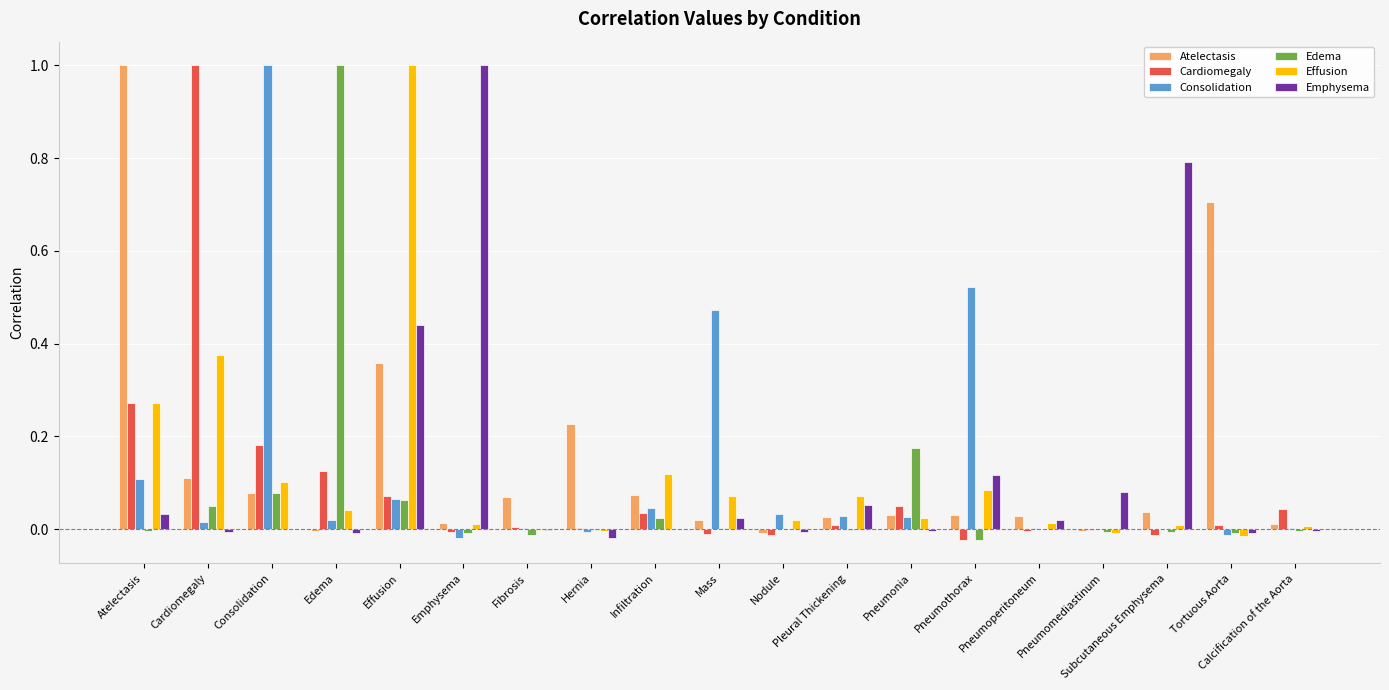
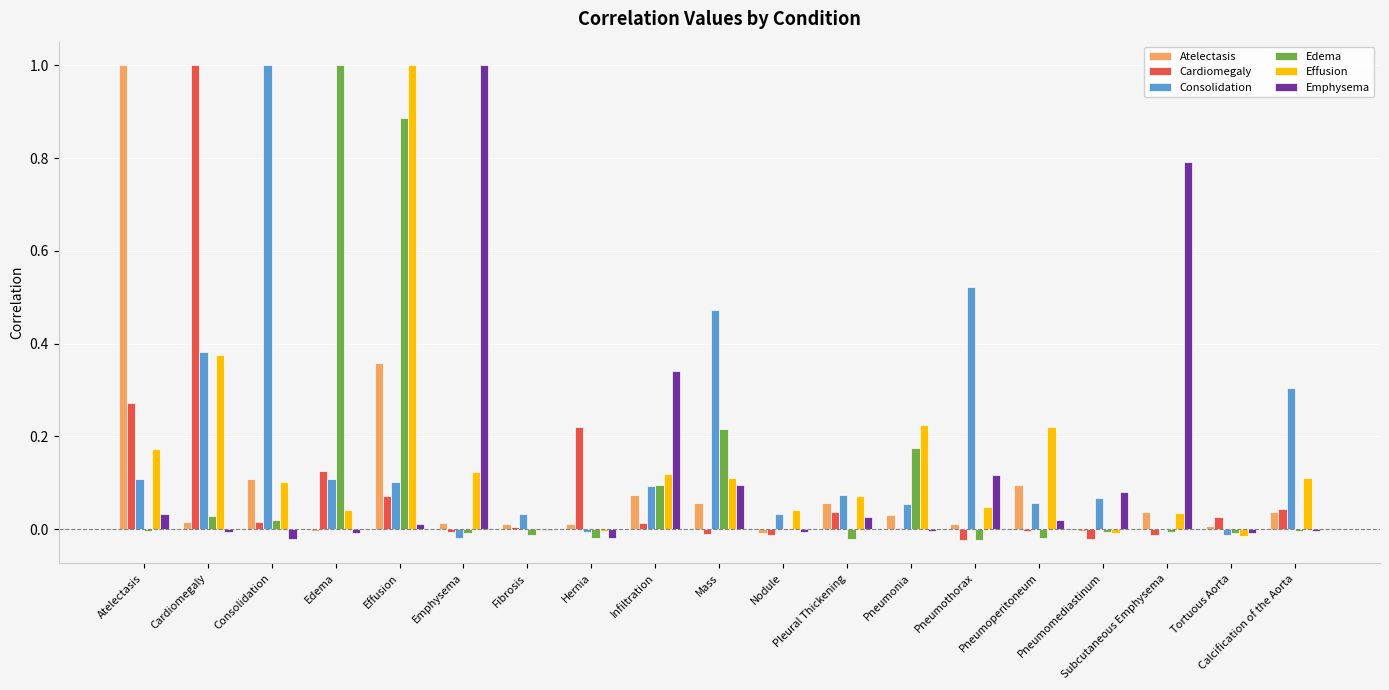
  {
    "Atelectasis": {
      "Atelectasis": 1.00,
-     "Cardiomegaly": 0.11,
-     "Consolidation": 0.08,
+     "Cardiomegaly": 0.02,
+     "Consolidation": 0.11,
      "Effusion": 0.36,
      "Emphysema": 0.01,
-     "Fibrosis": 0.07,
-     "Hernia": 0.23,
+     "Fibrosis": 0.01,
+     "Hernia": 0.01,
      "Infiltration": 0.07,
-     "Mass": 0.02,
+     "Mass": 0.06,
      "Nodule": -0.01,
-     "Pleural Thickening": 0.03,
+     "Pleural Thickening": 0.06,
      "Pneumonia": 0.03,
-     "Pneumothorax": 0.03,
-     "Pneumoperitoneum": 0.03,
+     "Pneumothorax": 0.01,
+     "Pneumoperitoneum": 0.09,
      "Subcutaneous Emphysema": 0.04,
-     "Tortuous Aorta": 0.71,
-     "Calcification of the Aorta": 0.01
+     "Tortuous Aorta": 0.01,
+     "Calcification of the Aorta": 0.04
    },
    "Cardiomegaly": {
      "Atelectasis": 0.27,
      "Cardiomegaly": 1.00,
-     "Consolidation": 0.18,
+     "Consolidation": 0.02,
      "Edema": 0.13,
      "Effusion": 0.07,
      "Emphysema": -0.01,
-     "Hernia": 0.00,
-     "Infiltration": 0.03,
+     "Hernia": 0.22,
+     "Infiltration": 0.01,
      "Mass": -0.01,
      "Nodule": -0.01,
-     "Pleural Thickening": 0.01,
-     "Pneumonia": 0.05,
+     "Pleural Thickening": 0.04,
+     "Pneumonia": 0.00,
      "Pneumothorax": -0.02,
-     "Pneumomediastinum": 0.00,
+     "Pneumomediastinum": -0.02,
      "Subcutaneous Emphysema": -0.01,
-     "Tortuous Aorta": 0.01,
+     "Tortuous Aorta": 0.03,
      "Calcification of the Aorta": 0.04
    },
    "Consolidation": {
      "Atelectasis": 0.11,
-     "Cardiomegaly": 0.02,
+     "Cardiomegaly": 0.38,
      "Consolidation": 1.00,
-     "Edema": 0.02,
-     "Effusion": 0.06,
+     "Edema": 0.11,
+     "Effusion": 0.10,
      "Emphysema": -0.02,
-     "Fibrosis": 0.00,
+     "Fibrosis": 0.03,
      "Hernia": -0.01,
-     "Infiltration": 0.05,
+     "Infiltration": 0.09,
      "Mass": 0.47,
      "Nodule": 0.03,
-     "Pleural Thickening": 0.03,
-     "Pneumonia": 0.03,
+     "Pleural Thickening": 0.07,
+     "Pneumonia": 0.06,
      "Pneumothorax": 0.52,
-     "Pneumoperitoneum": 0.00,
-     "Pneumomediastinum": 0.00,
+     "Pneumoperitoneum": 0.06,
+     "Pneumomediastinum": 0.07,
      "Tortuous Aorta": -0.01,
-     "Calcification of the Aorta": 0.00
+     "Calcification of the Aorta": 0.30
    },
    "Edema": {
-     "Cardiomegaly": 0.05,
-     "Consolidation": 0.08,
+     "Cardiomegaly": 0.03,
+     "Consolidation": 0.02,
      "Edema": 1.00,
-     "Effusion": 0.06,
+     "Effusion": 0.89,
      "Emphysema": -0.01,
      "Fibrosis": -0.01,
-     "Hernia": 0.00,
-     "Infiltration": 0.02,
-     "Mass": 0.00,
-     "Pleural Thickening": 0.00,
+     "Hernia": -0.02,
+     "Infiltration": 0.09,
+     "Mass": 0.22,
+     "Pleural Thickening": -0.02,
      "Pneumonia": 0.17,
      "Pneumothorax": -0.02,
-     "Pneumoperitoneum": 0.00,
+     "Pneumoperitoneum": -0.02,
      "Pneumomediastinum": -0.01,
      "Subcutaneous Emphysema": -0.01,
      "Tortuous Aorta": -0.01
    },
    "Effusion": {
-     "Atelectasis": 0.27,
+     "Atelectasis": 0.17,
      "Cardiomegaly": 0.38,
      "Consolidation": 0.10,
      "Edema": 0.04,
      "Effusion": 1.00,
-     "Emphysema": 0.01,
+     "Emphysema": 0.12,
      "Infiltration": 0.12,
-     "Mass": 0.07,
-     "Nodule": 0.02,
+     "Mass": 0.11,
+     "Nodule": 0.04,
      "Pleural Thickening": 0.07,
-     "Pneumonia": 0.02,
-     "Pneumothorax": 0.09,
-     "Pneumoperitoneum": 0.01,
+     "Pneumonia": 0.22,
+     "Pneumothorax": 0.05,
+     "Pneumoperitoneum": 0.22,
      "Pneumomediastinum": -0.01,
-     "Subcutaneous Emphysema": 0.01,
+     "Subcutaneous Emphysema": 0.03,
      "Tortuous Aorta": -0.01,
-     "Calcification of the Aorta": 0.01
+     "Calcification of the Aorta": 0.11
    },
    "Emphysema": {
      "Atelectasis": 0.03,
      "Cardiomegaly": -0.01,
-     "Consolidation": 0.00,
+     "Consolidation": -0.02,
      "Edema": -0.01,
-     "Effusion": 0.44,
+     "Effusion": 0.01,
      "Emphysema": 1.00,
      "Hernia": -0.02,
-     "Infiltration": 0.00,
-     "Mass": 0.02,
+     "Infiltration": 0.34,
+     "Mass": 0.10,
      "Nodule": -0.01,
-     "Pleural Thickening": 0.05,
+     "Pleural Thickening": 0.03,
      "Pneumothorax": 0.12,
      "Pneumoperitoneum": 0.02,
      "Pneumomediastinum": 0.08,
      "Subcutaneous Emphysema": 0.79,
      "Tortuous Aorta": -0.01
    }
  }
